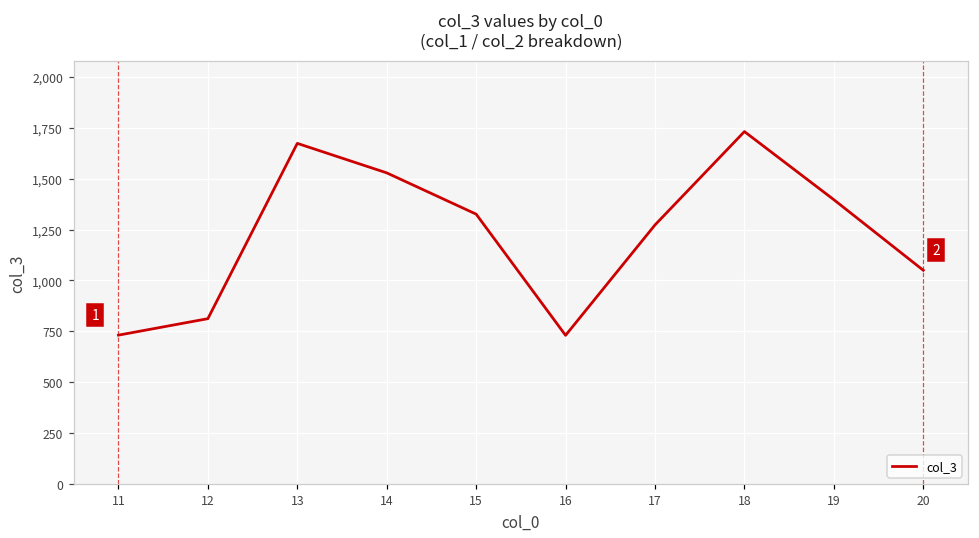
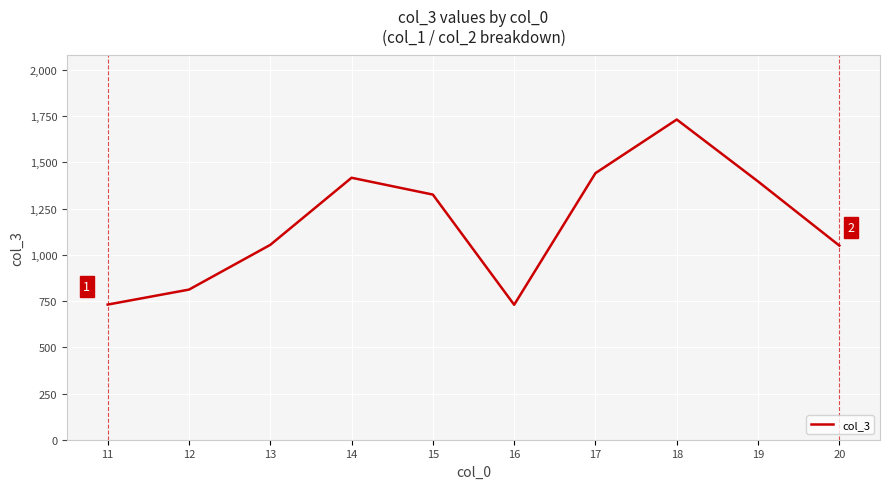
  {
    "12": "810",
-   "13": "1,670",
-   "14": "1,530",
+   "13": "1,050",
+   "14": "1,420",
    "15": "1,330",
    "16": "730",
-   "17": "1,270",
+   "17": "1,440",
    "18": "1,730",
    "19": "1,400"
  }
